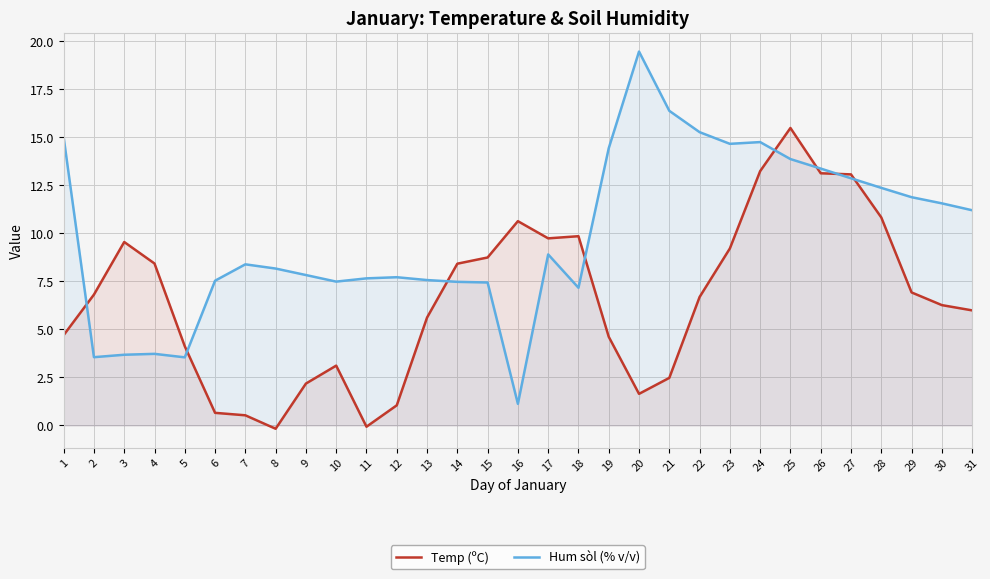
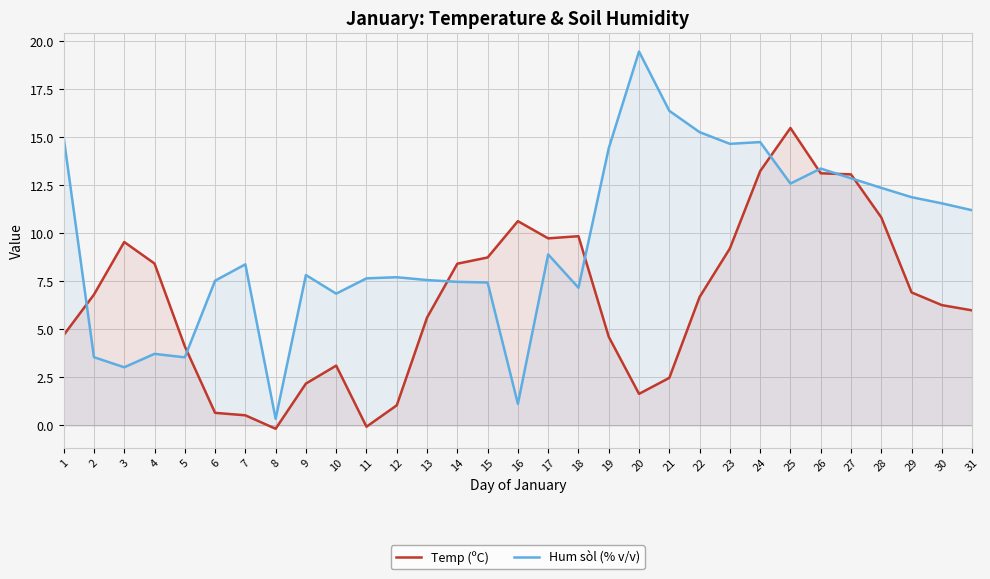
  {
    "Hum sòl (% v/v)": {
      "1": 15.0,
      "2": 3.6,
-     "3": 3.7,
+     "3": 3.0,
      "4": 3.7,
      "5": 3.5,
      "6": 7.5,
      "7": 8.4,
-     "8": 8.2,
+     "8": 0.3,
      "9": 7.8,
-     "10": 7.5,
+     "10": 6.9,
      "11": 7.7,
      "12": 7.7,
      "13": 7.6,
      "14": 7.5,
      "15": 7.4,
      "16": 1.1,
      "17": 8.9,
      "18": 7.2,
      "19": 14.4,
      "20": 19.5,
      "21": 16.4,
      "22": 15.3,
      "23": 14.7,
      "24": 14.7,
-     "25": 13.9,
+     "25": 12.6,
      "26": 13.4,
      "27": 12.9,
      "28": 12.4,
      "29": 11.9,
      "30": 11.6,
      "31": 11.2
    }
  }
